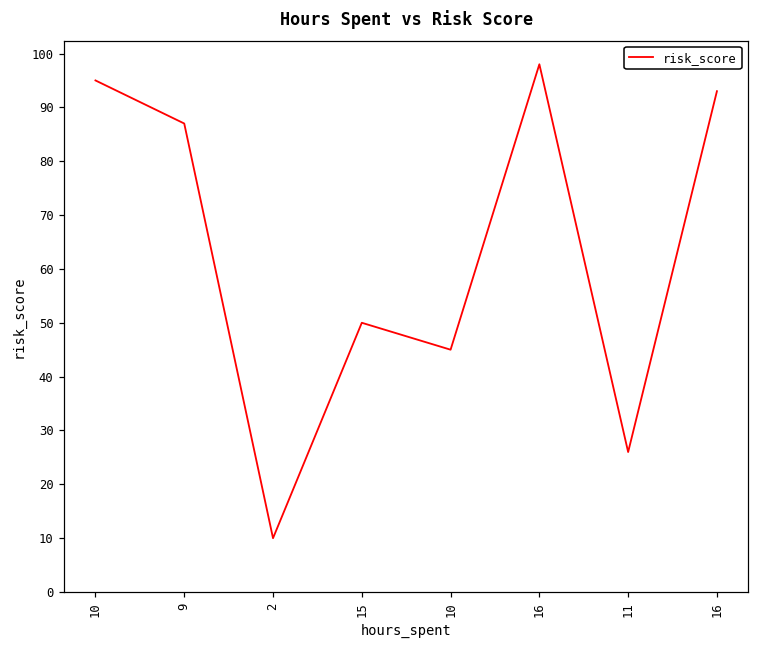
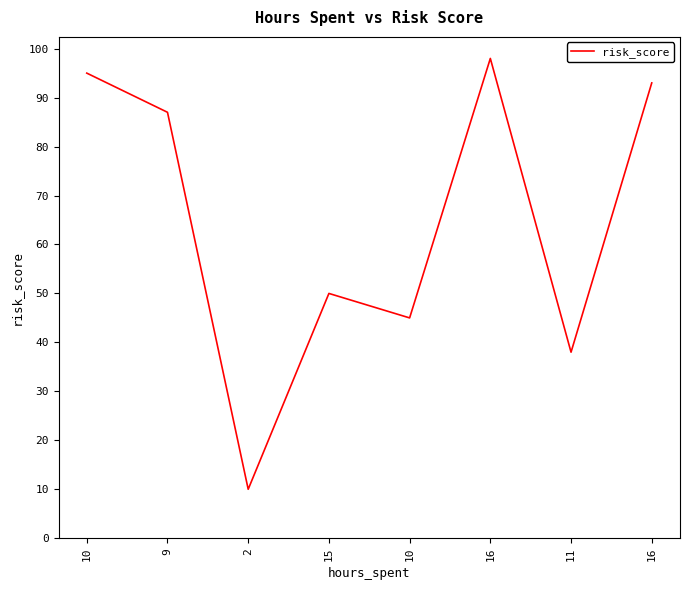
  {
    "9": 87,
    "2": 10,
    "15": 50,
-   "11": 26
+   "11": 38
  }
